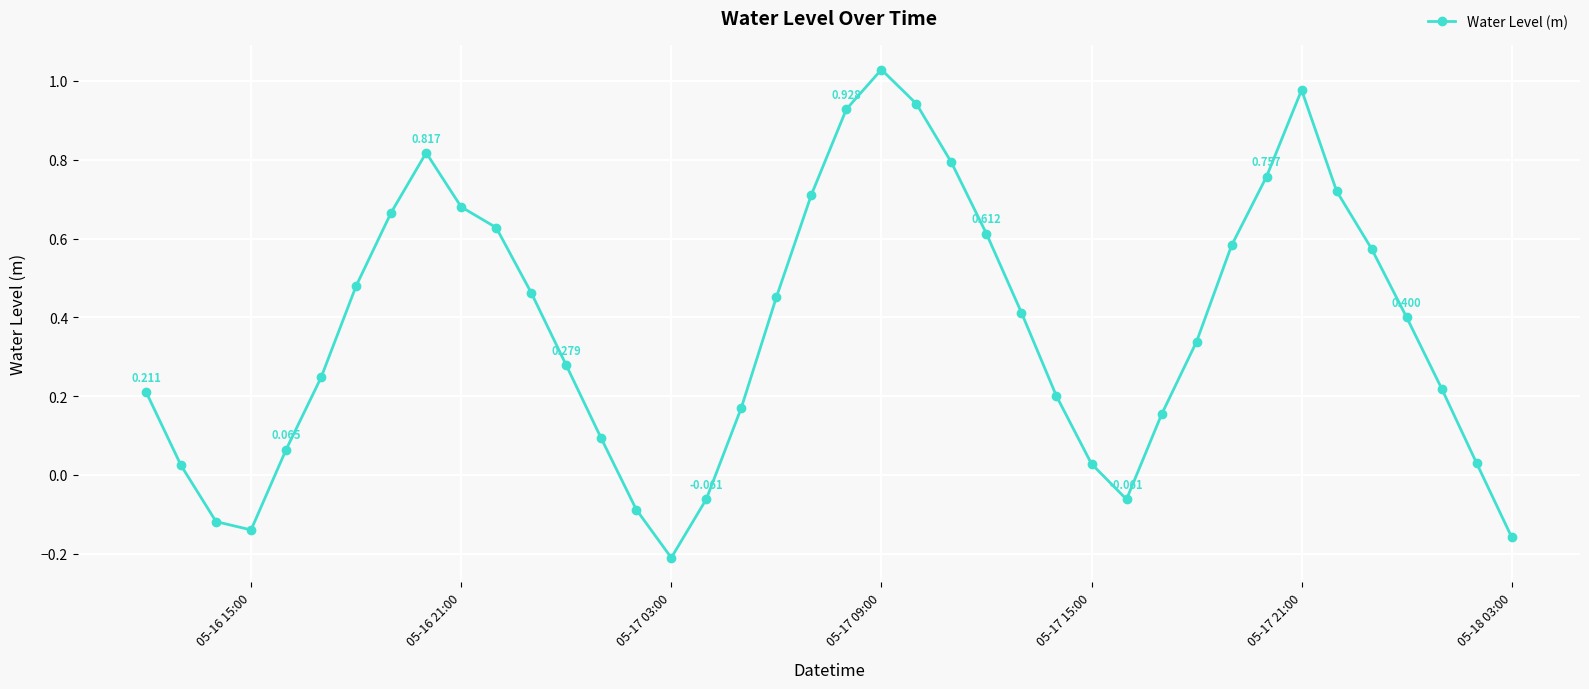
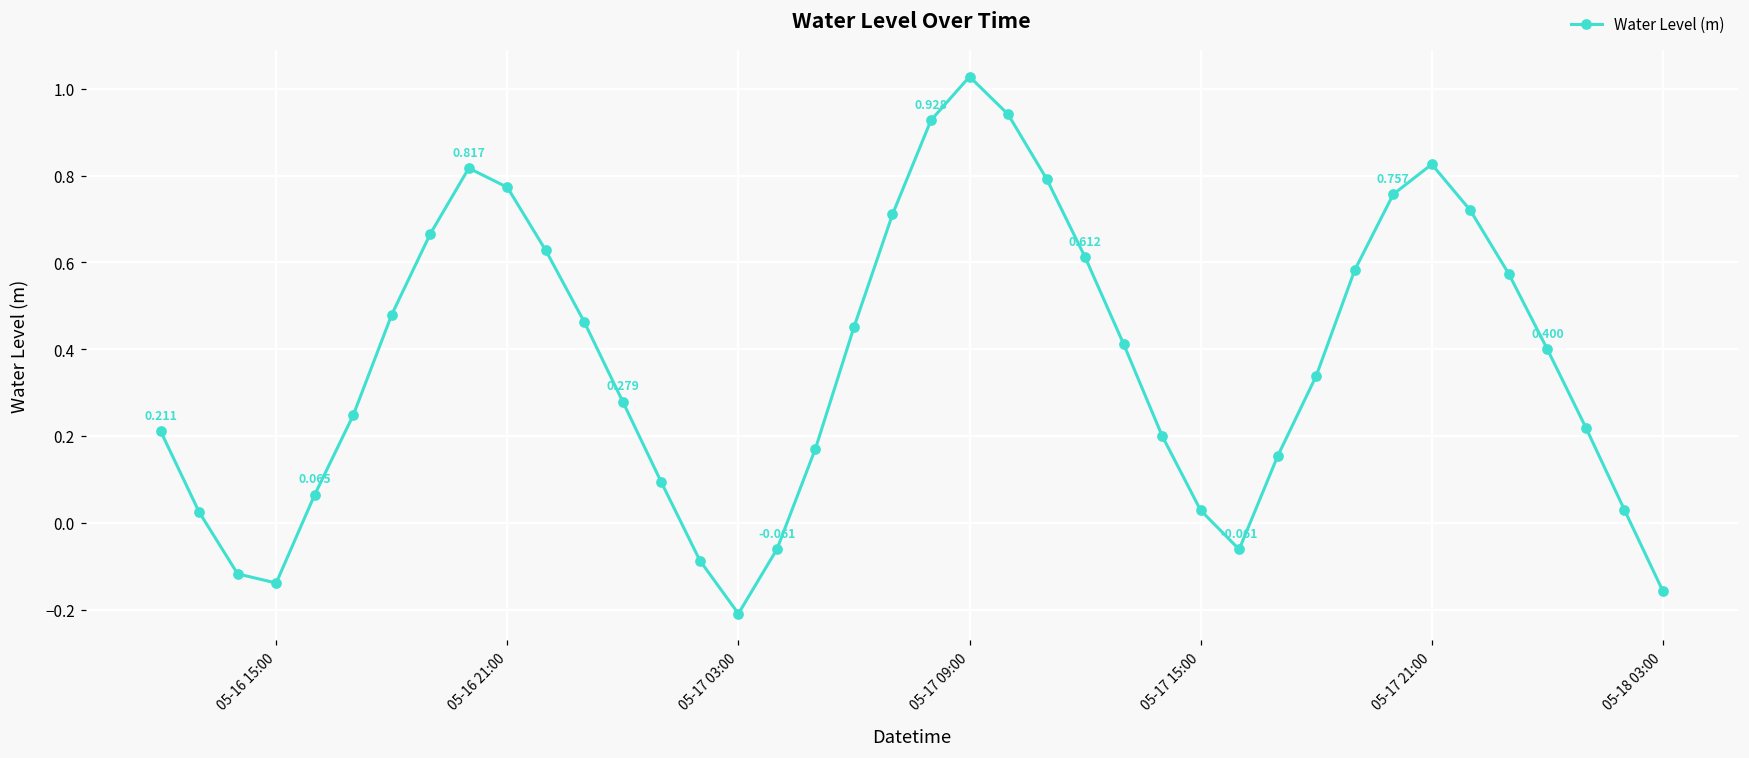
  {
    "05-16 15:00": -0.14,
-   "05-16 21:00": 0.68,
+   "05-16 21:00": 0.77,
    "05-17 03:00": -0.21,
    "05-17 09:00": 1.03,
    "05-17 15:00": 0.03,
-   "05-17 21:00": 0.98,
+   "05-17 21:00": 0.83,
    "05-18 03:00": -0.16
  }
